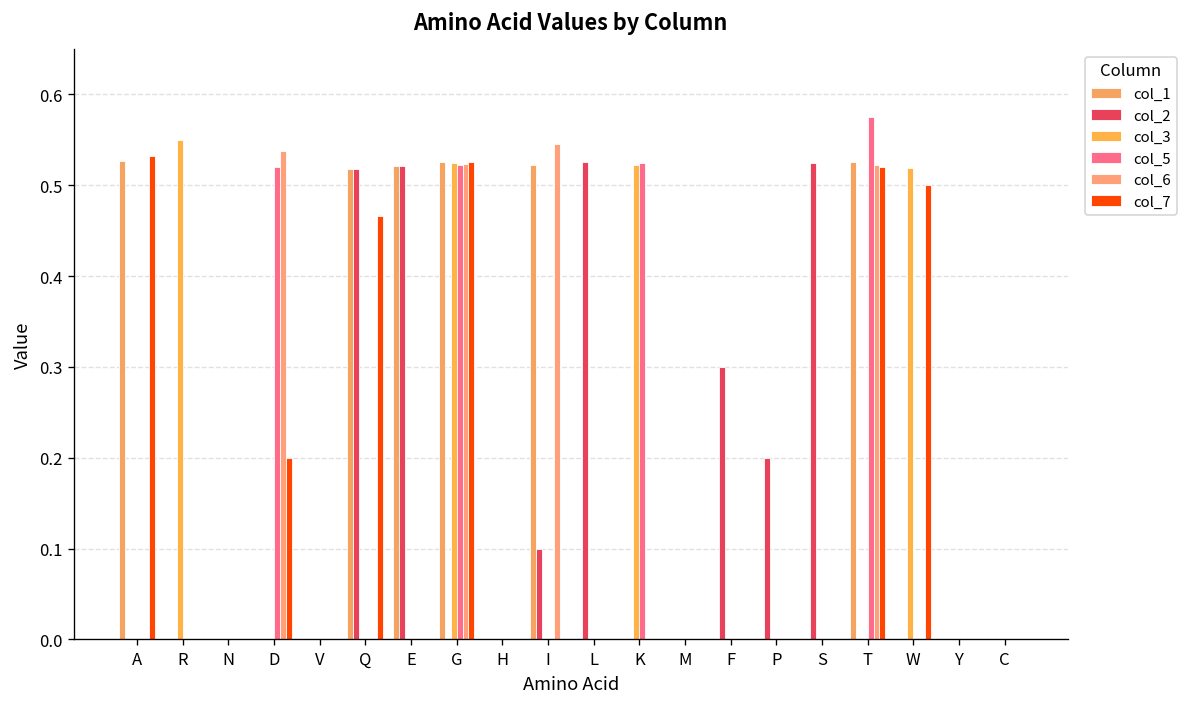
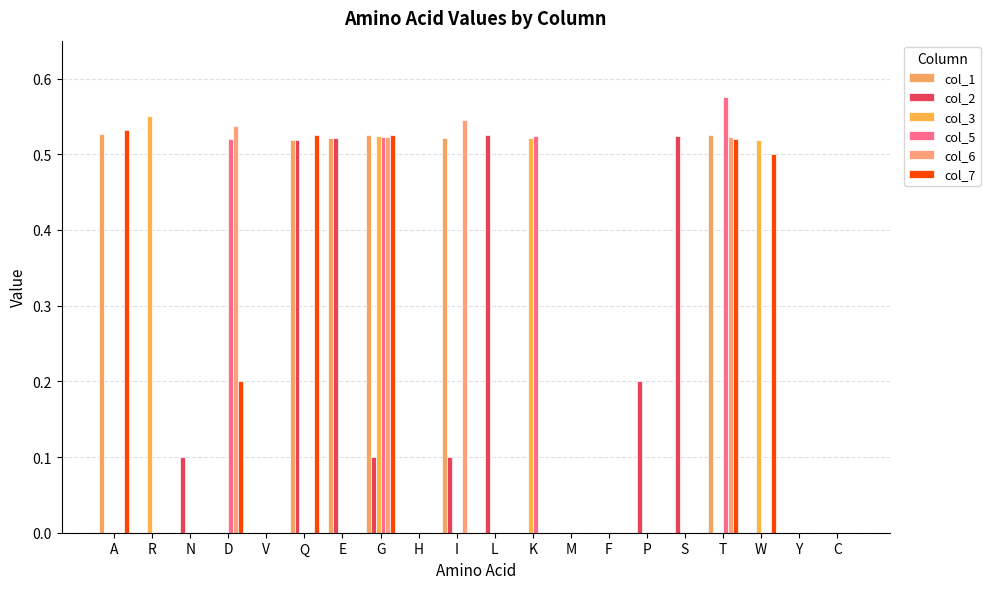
  {
    "col_2": {
      "A": 0.0,
      "R": 0.0,
-     "N": 0.0,
+     "N": 0.1,
      "D": 0.0,
      "V": 0.0,
      "Q": 0.52,
      "E": 0.52,
-     "G": 0.0,
+     "G": 0.1,
      "H": 0.0,
      "I": 0.1,
      "L": 0.53,
      "K": 0.0,
      "M": 0.0,
-     "F": 0.3,
+     "F": 0.0,
      "P": 0.2,
      "S": 0.52,
      "T": 0.0,
      "W": 0.0,
      "Y": 0.0,
      "C": 0.0
    },
    "col_7": {
      "A": 0.53,
      "R": 0.00,
      "N": 0.00,
      "D": 0.20,
      "V": 0.00,
-     "Q": 0.47,
+     "Q": 0.53,
      "E": 0.00,
      "G": 0.53,
      "H": 0.00,
      "I": 0.00,
      "L": 0.00,
      "K": 0.00,
      "M": 0.00,
      "F": 0.00,
      "P": 0.00,
      "S": 0.00,
      "T": 0.52,
      "W": 0.50,
      "Y": 0.00,
      "C": 0.00
    }
  }
